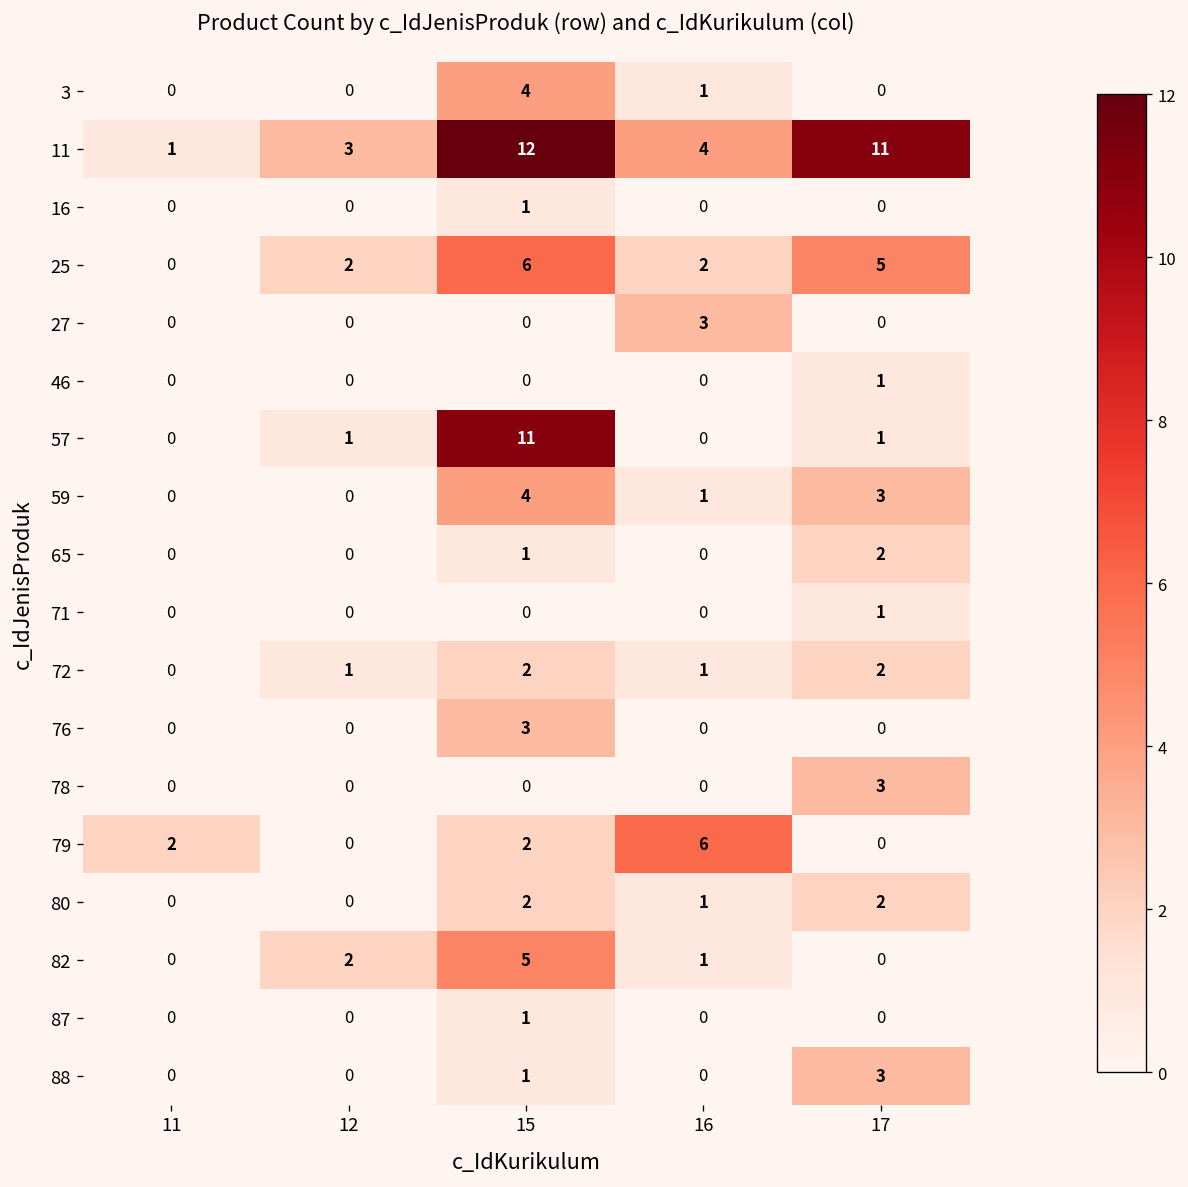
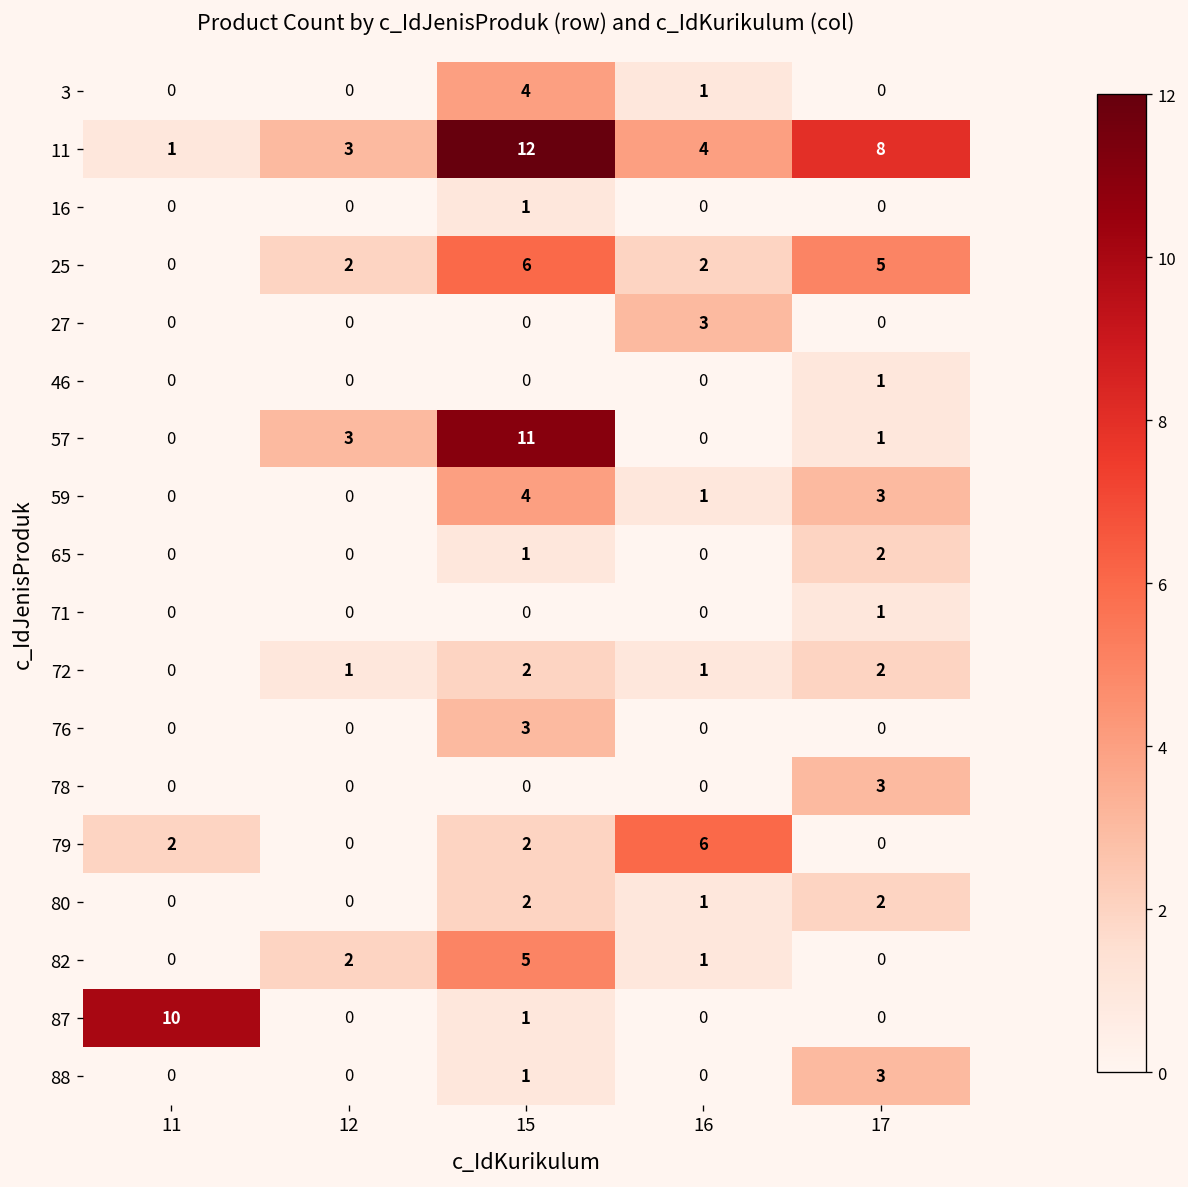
  {
    "3": {
      "11": 0,
      "12": 0,
      "15": 4,
      "16": 1,
      "17": 0
    },
    "11": {
      "11": 1,
      "12": 3,
      "15": 12,
      "16": 4,
-     "17": 11
+     "17": 8
    },
    "16": {
      "11": 0,
      "12": 0,
      "15": 1,
      "16": 0,
      "17": 0
    },
    "25": {
      "11": 0,
      "12": 2,
      "15": 6,
      "16": 2,
      "17": 5
    },
    "27": {
      "11": 0,
      "12": 0,
      "15": 0,
      "16": 3,
      "17": 0
    },
    "46": {
      "11": 0,
      "12": 0,
      "15": 0,
      "16": 0,
      "17": 1
    },
    "57": {
      "11": 0,
-     "12": 1,
+     "12": 3,
      "15": 11,
      "16": 0,
      "17": 1
    },
    "59": {
      "11": 0,
      "12": 0,
      "15": 4,
      "16": 1,
      "17": 3
    },
    "65": {
      "11": 0,
      "12": 0,
      "15": 1,
      "16": 0,
      "17": 2
    },
    "71": {
      "11": 0,
      "12": 0,
      "15": 0,
      "16": 0,
      "17": 1
    },
    "72": {
      "11": 0,
      "12": 1,
      "15": 2,
      "16": 1,
      "17": 2
    },
    "76": {
      "11": 0,
      "12": 0,
      "15": 3,
      "16": 0,
      "17": 0
    },
    "78": {
      "11": 0,
      "12": 0,
      "15": 0,
      "16": 0,
      "17": 3
    },
    "79": {
      "11": 2,
      "12": 0,
      "15": 2,
      "16": 6,
      "17": 0
    },
    "80": {
      "11": 0,
      "12": 0,
      "15": 2,
      "16": 1,
      "17": 2
    },
    "82": {
      "11": 0,
      "12": 2,
      "15": 5,
      "16": 1,
      "17": 0
    },
    "87": {
-     "11": 0,
+     "11": 10,
      "12": 0,
      "15": 1,
      "16": 0,
      "17": 0
    },
    "88": {
      "11": 0,
      "12": 0,
      "15": 1,
      "16": 0,
      "17": 3
    }
  }
